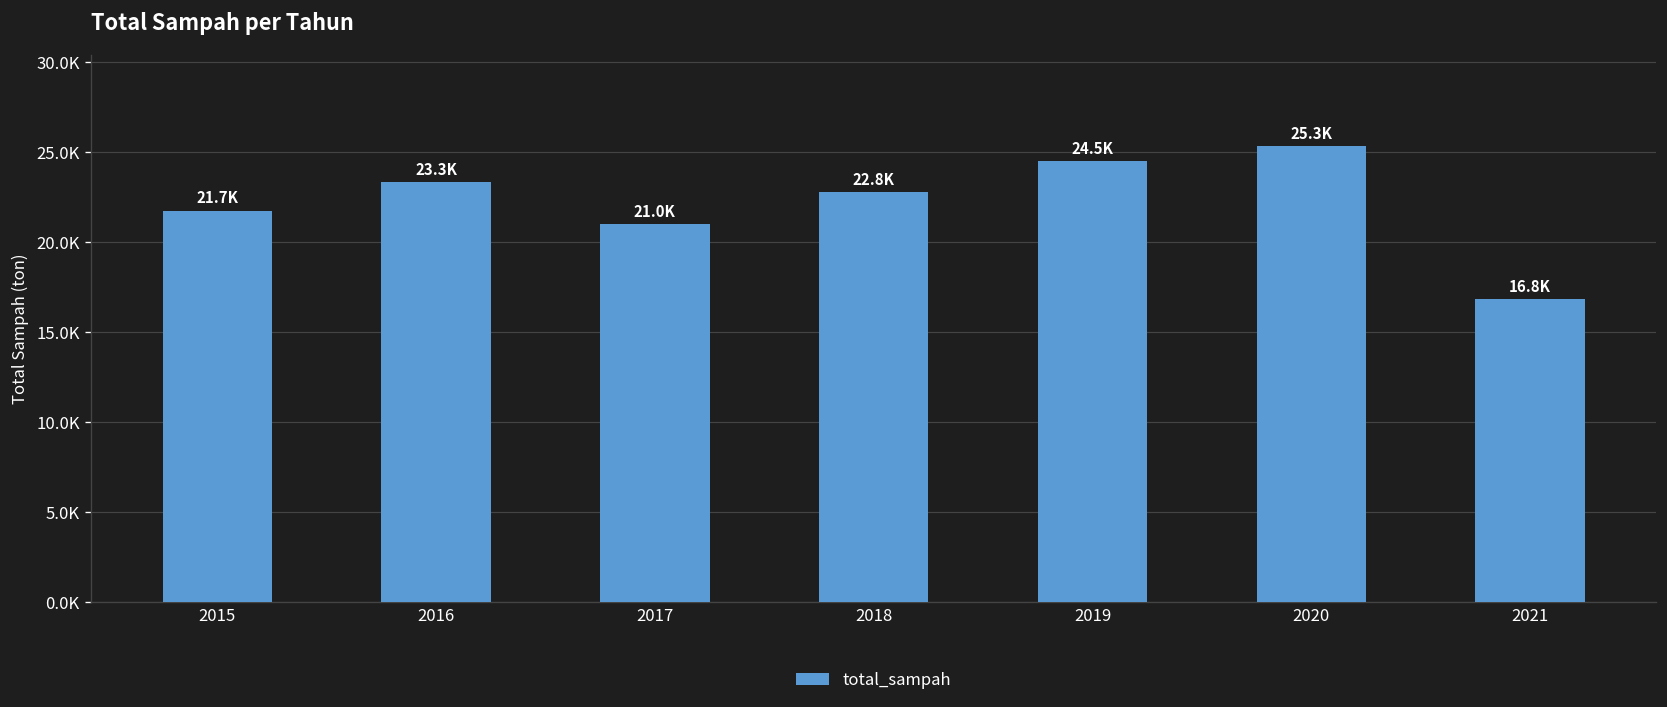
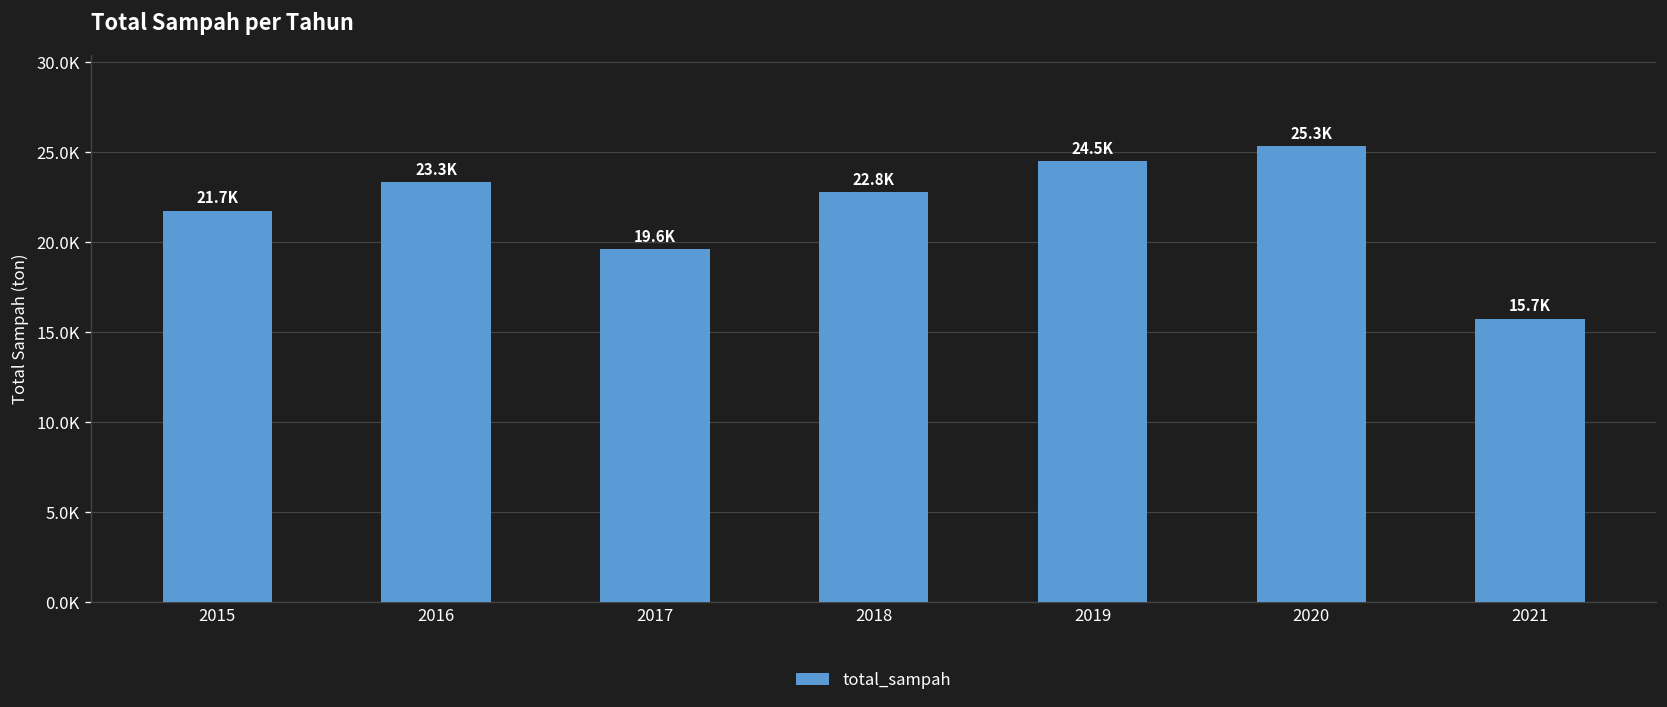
  {
    "2015": "21.7K",
    "2016": "23.3K",
-   "2017": "21.0K",
+   "2017": "19.6K",
    "2018": "22.8K",
    "2019": "24.5K",
    "2020": "25.3K",
-   "2021": "16.8K"
+   "2021": "15.7K"
  }
